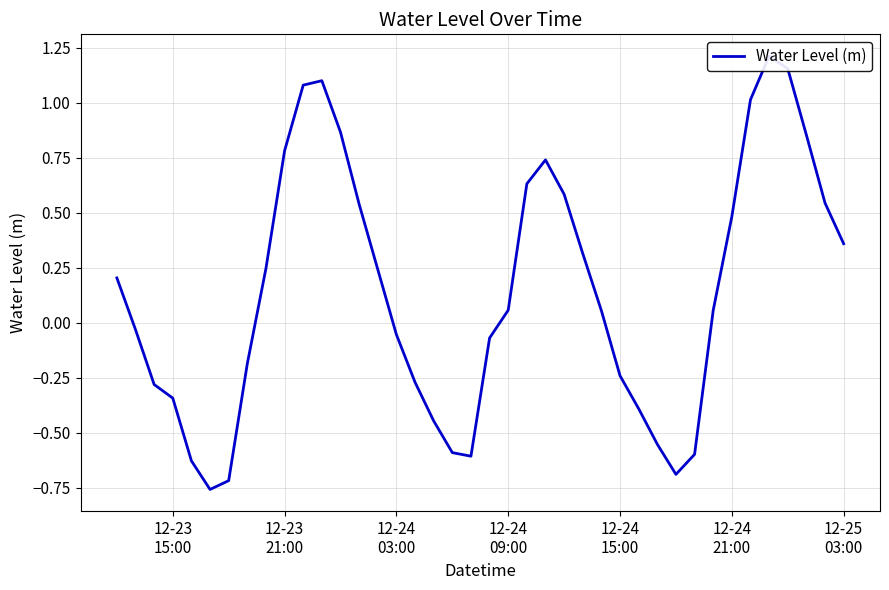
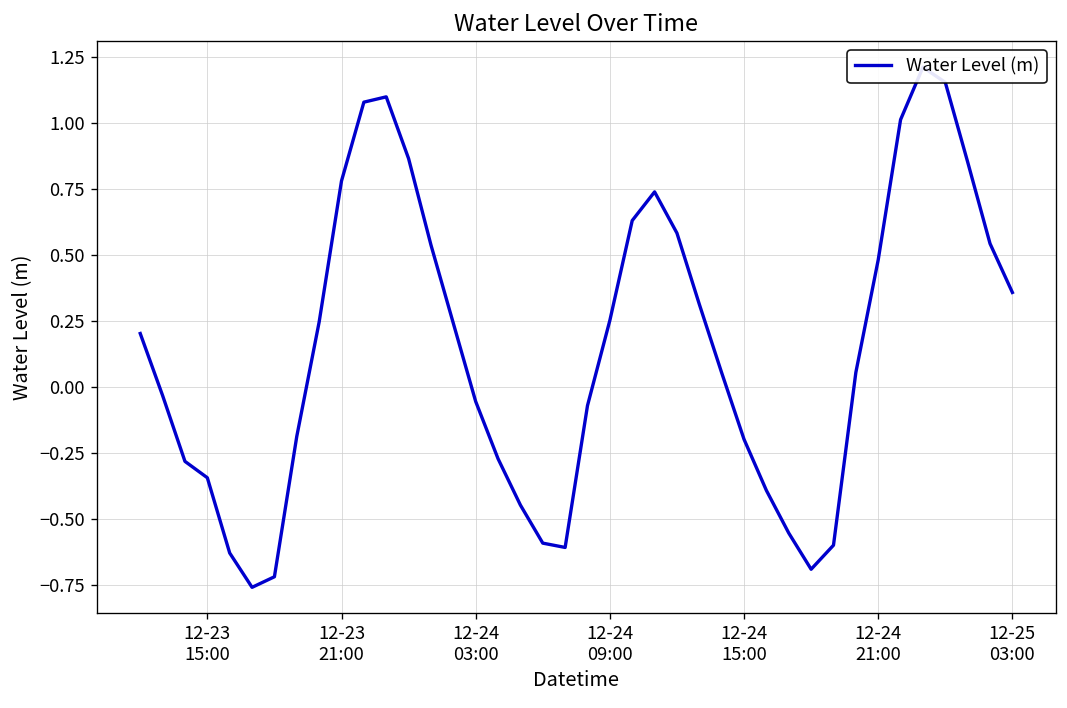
  {
    "12-23 15:00": -0.34,
    "12-23 21:00": 0.78,
    "12-24 03:00": -0.05,
-   "12-24 09:00": 0.06,
-   "12-24 15:00": -0.24,
+   "12-24 09:00": 0.25,
+   "12-24 15:00": -0.20,
    "12-24 21:00": 0.48,
    "12-25 03:00": 0.36
  }
